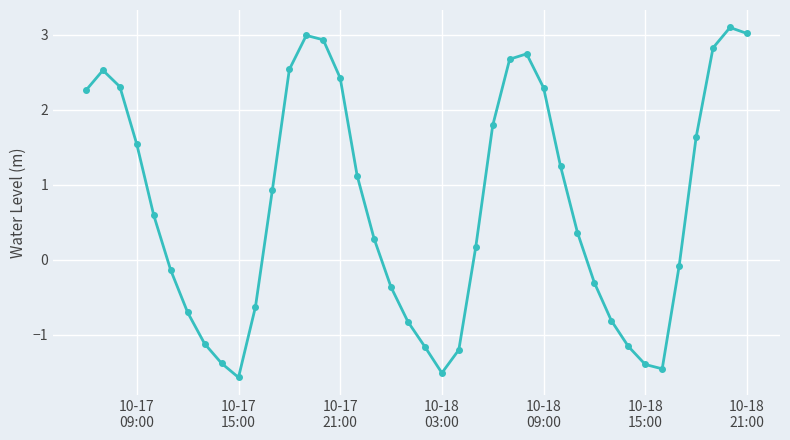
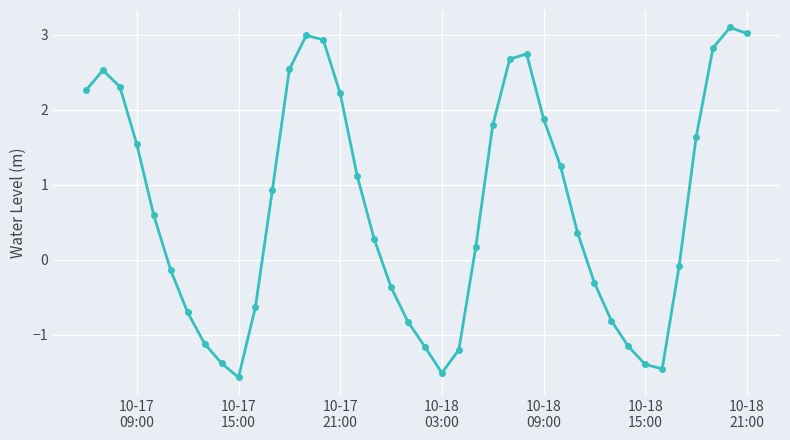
  {
    "10-17 09:00": 1.5,
    "10-17 15:00": -1.6,
-   "10-17 21:00": 2.4,
+   "10-17 21:00": 2.2,
    "10-18 03:00": -1.5,
-   "10-18 09:00": 2.3,
+   "10-18 09:00": 1.9,
    "10-18 15:00": -1.4,
    "10-18 21:00": 3.0
  }
